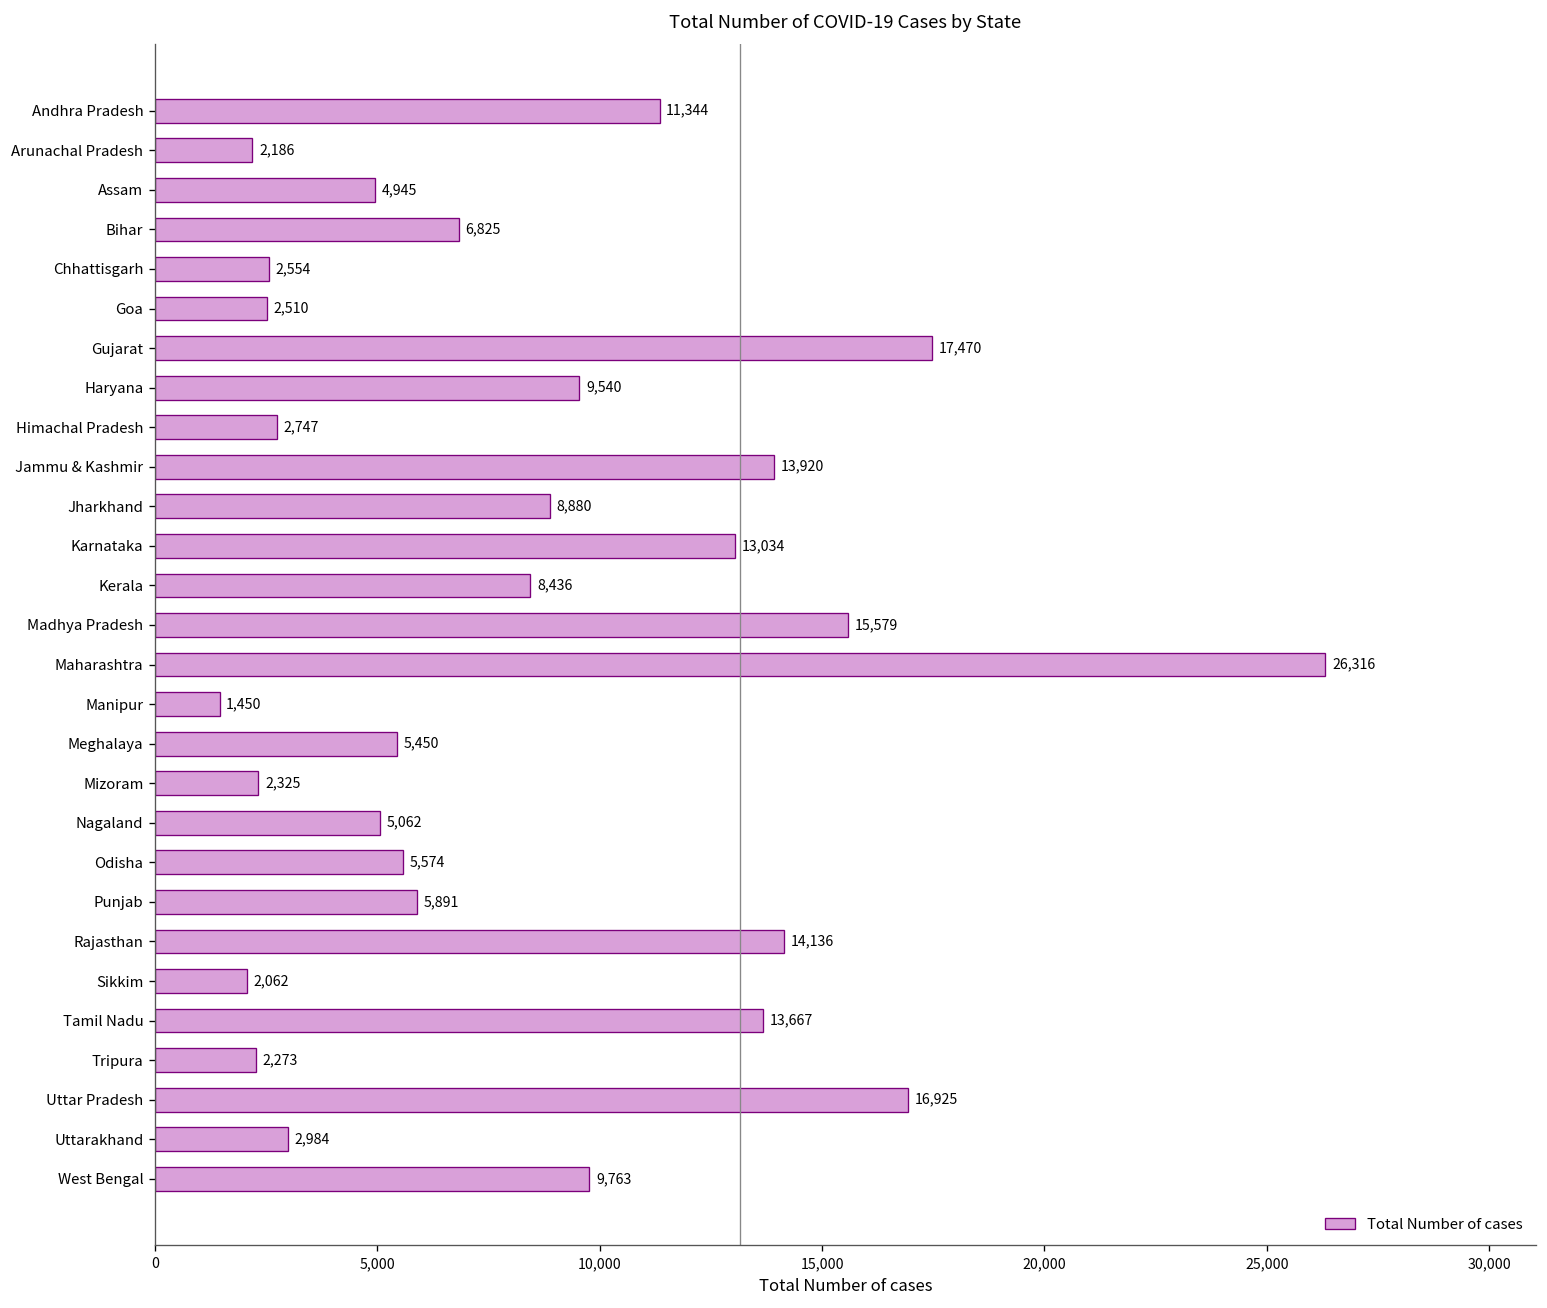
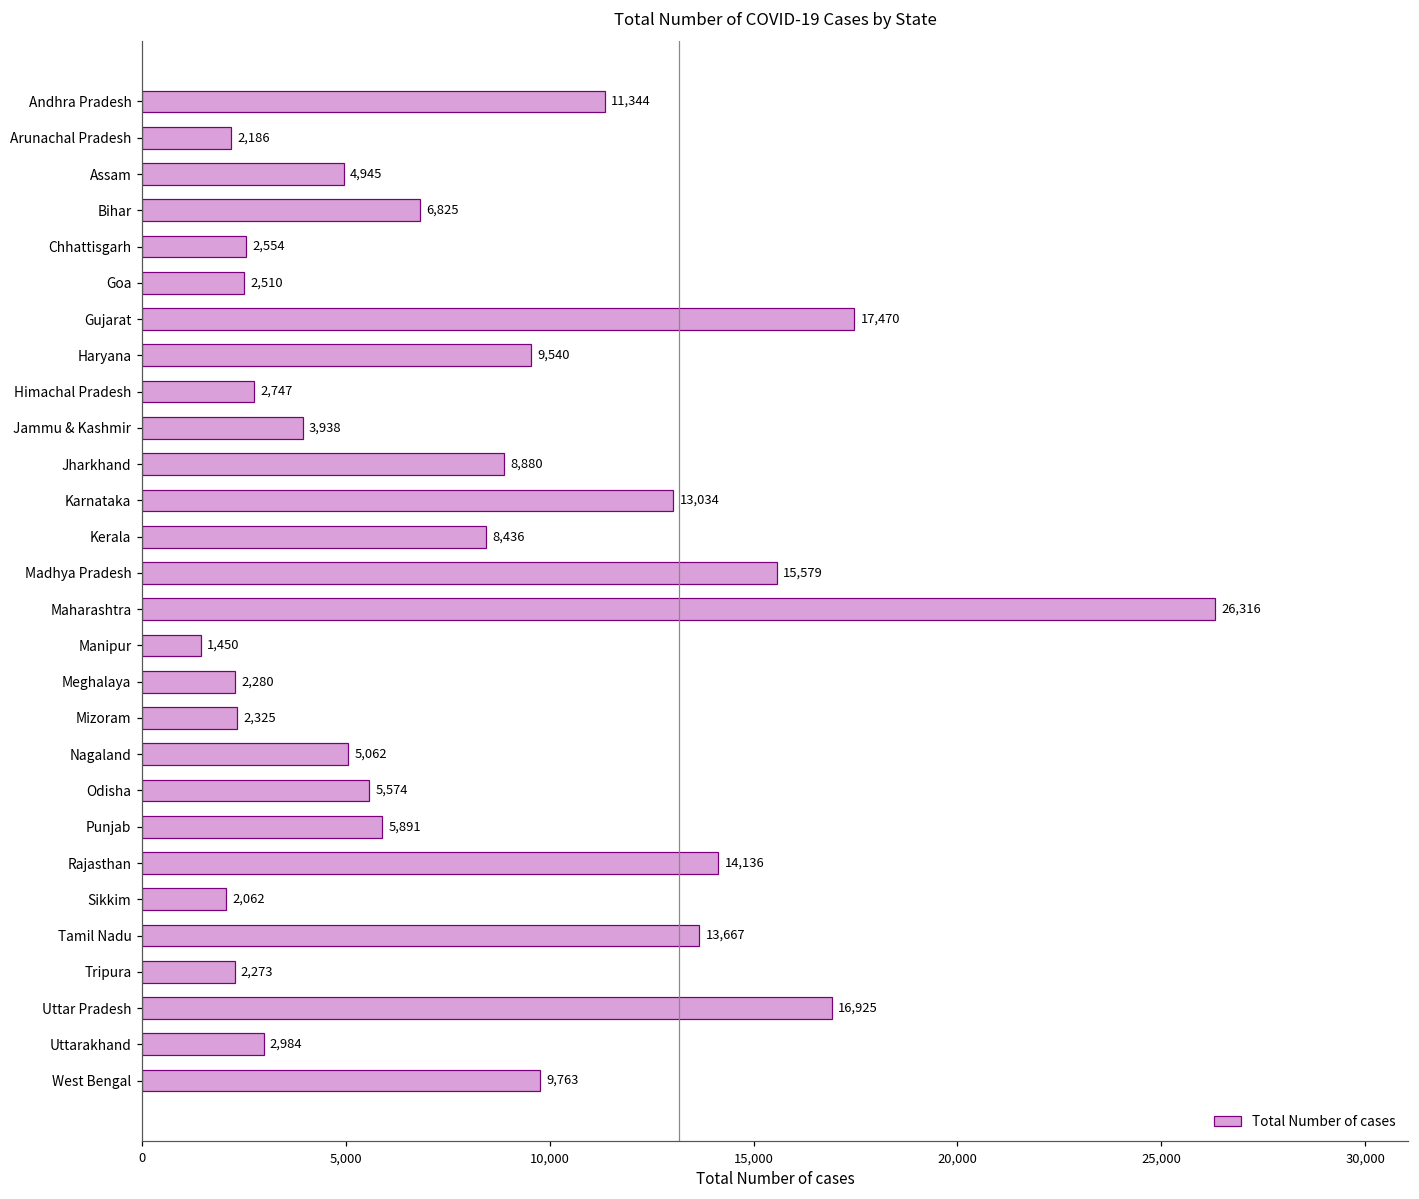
  {
    "Andhra Pradesh": "11,344",
    "Arunachal Pradesh": "2,186",
    "Assam": "4,945",
    "Bihar": "6,825",
    "Chhattisgarh": "2,554",
    "Goa": "2,510",
    "Gujarat": "17,470",
    "Haryana": "9,540",
    "Himachal Pradesh": "2,747",
-   "Jammu & Kashmir": "13,920",
+   "Jammu & Kashmir": "3,938",
    "Jharkhand": "8,880",
    "Karnataka": "13,034",
    "Kerala": "8,436",
    "Madhya Pradesh": "15,579",
    "Maharashtra": "26,316",
    "Manipur": "1,450",
-   "Meghalaya": "5,450",
+   "Meghalaya": "2,280",
    "Mizoram": "2,325",
    "Nagaland": "5,062",
    "Odisha": "5,574",
    "Punjab": "5,891",
    "Rajasthan": "14,136",
    "Sikkim": "2,062",
    "Tamil Nadu": "13,667",
    "Tripura": "2,273",
    "Uttar Pradesh": "16,925",
    "Uttarakhand": "2,984",
    "West Bengal": "9,763"
  }
